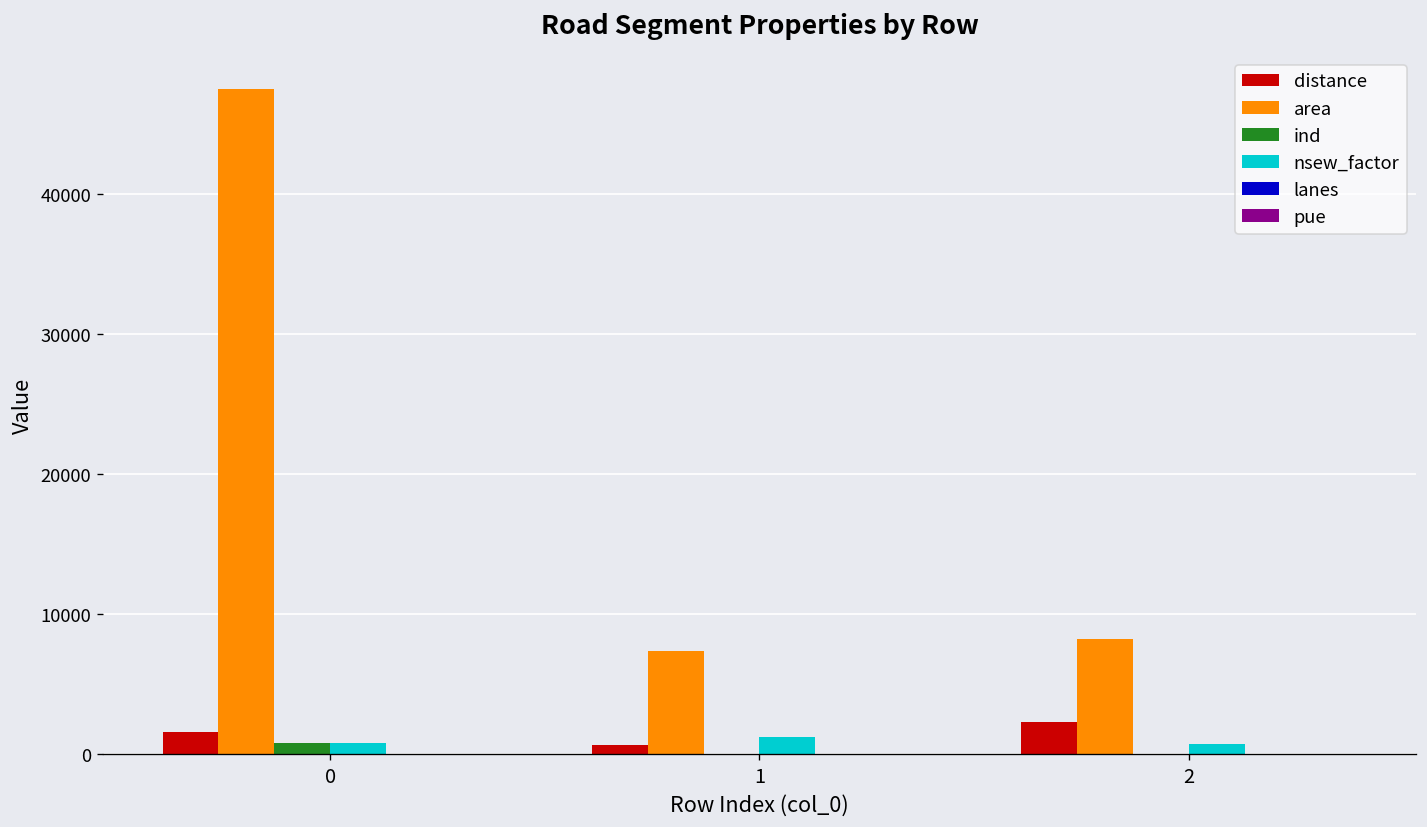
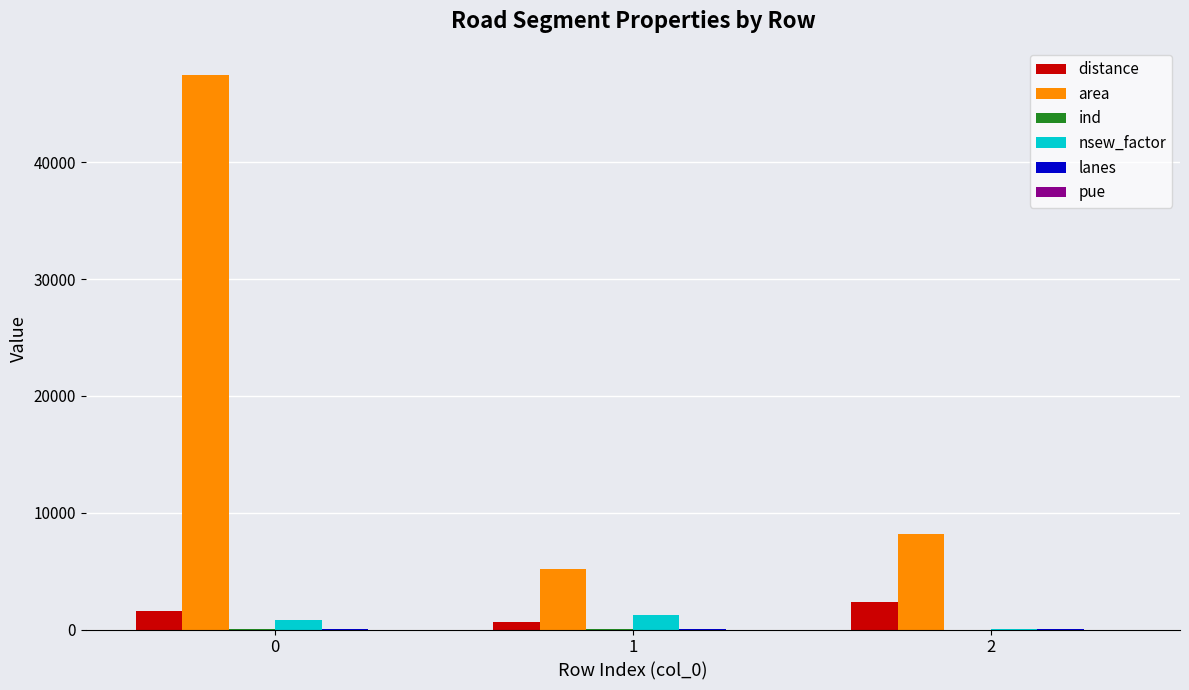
  {
    "distance": {
      "0": 1600,
      "1": 700,
      "2": 2300
    },
    "area": {
      "0": 47500,
-     "1": 7400,
+     "1": 5200,
      "2": 8200
    },
    "ind": {
-     "0": 800,
+     "0": 0,
      "2": 0
    },
    "nsew_factor": {
      "0": 800,
      "1": 1200,
-     "2": 700
+     "2": 0
    }
  }
